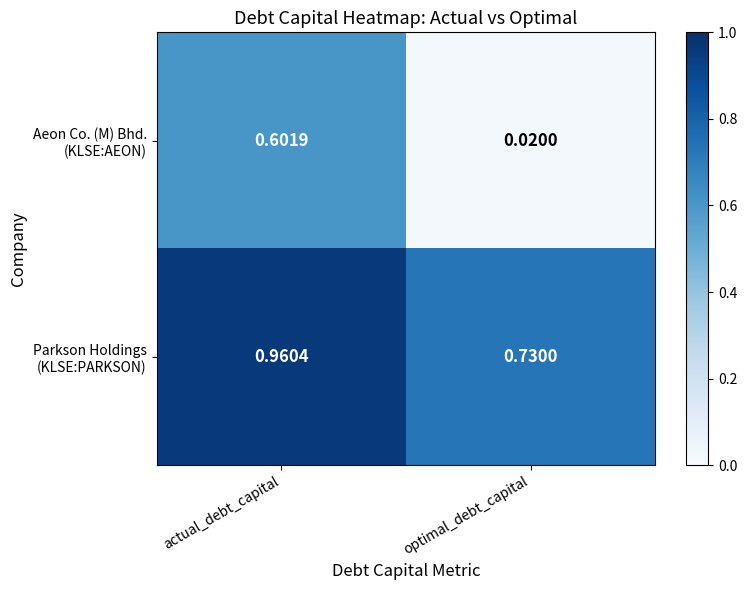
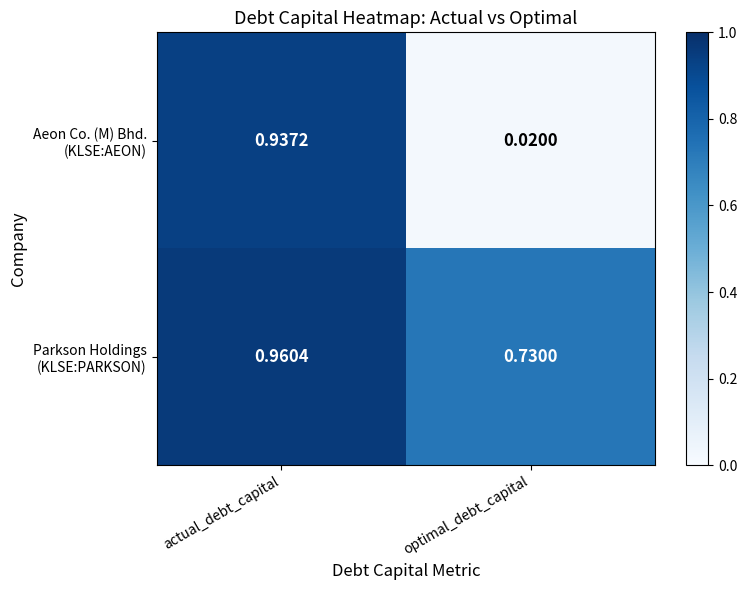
  {
    "Aeon Co. (M) Bhd. (KLSE:AEON)": {
-     "actual_debt_capital": 0.6019,
+     "actual_debt_capital": 0.9372,
      "optimal_debt_capital": 0.0200
    },
    "Parkson Holdings (KLSE:PARKSON)": {
      "actual_debt_capital": 0.9604,
      "optimal_debt_capital": 0.7300
    }
  }
